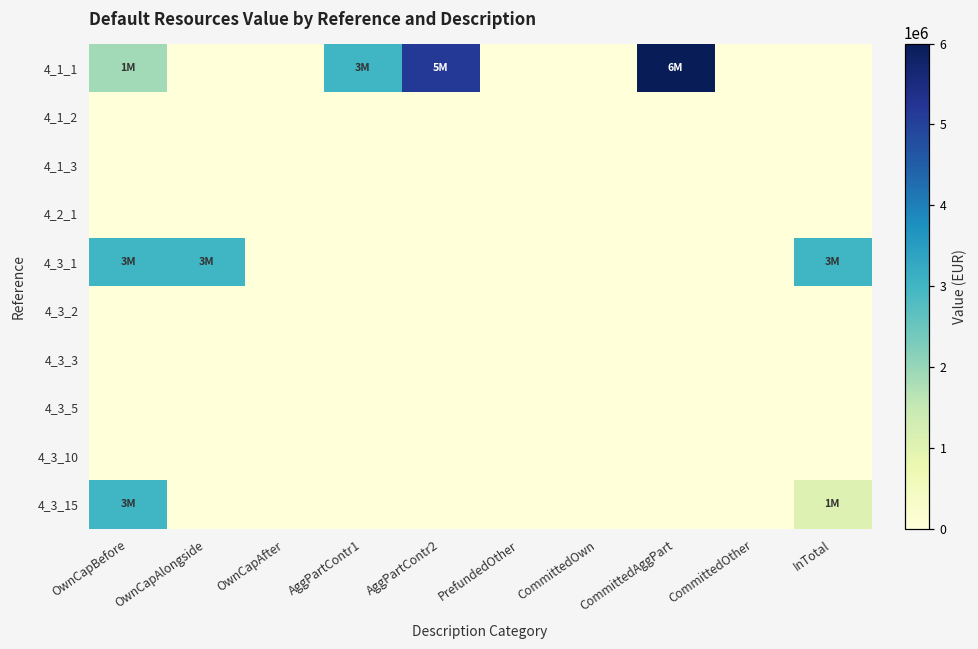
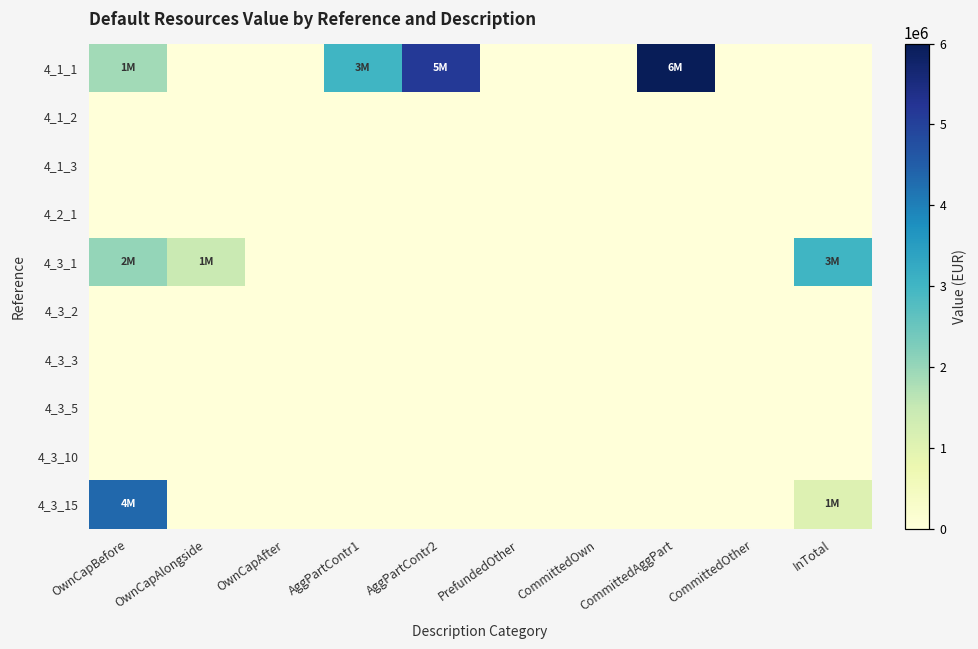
  {
    "4_1_1": {
      "OwnCapBefore": "1M",
      "AggPartContr1": "3M",
      "AggPartContr2": "5M",
      "CommittedAggPart": "6M"
    },
    "4_3_1": {
-     "OwnCapBefore": "3M",
-     "OwnCapAlongside": "3M",
+     "OwnCapBefore": "2M",
+     "OwnCapAlongside": "1M",
      "InTotal": "3M"
    },
    "4_3_15": {
-     "OwnCapBefore": "3M",
+     "OwnCapBefore": "4M",
      "InTotal": "1M"
    }
  }
